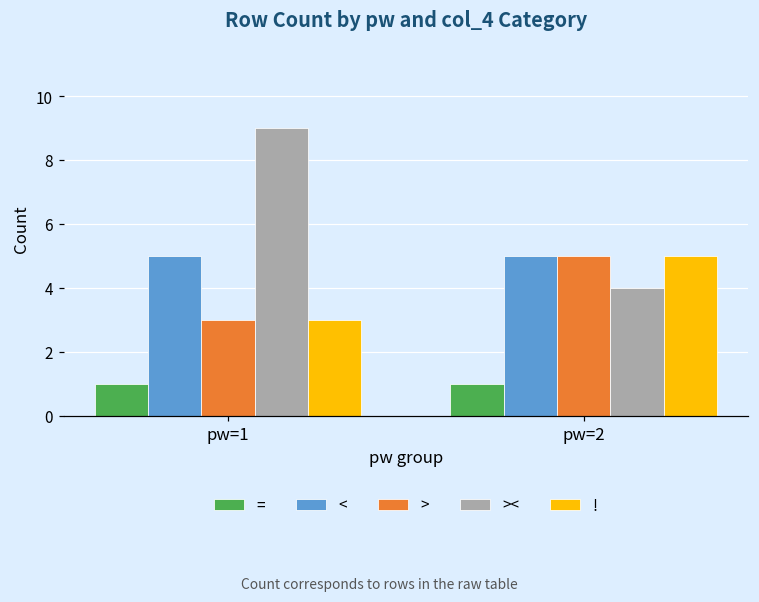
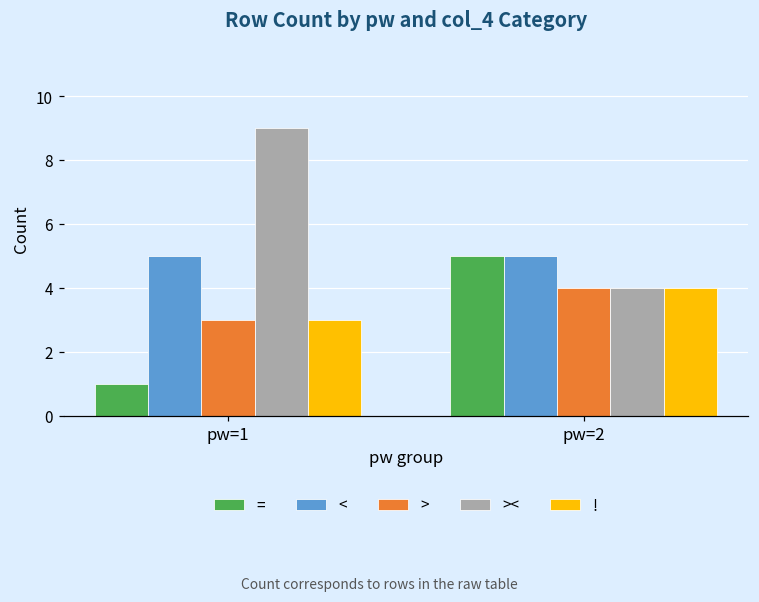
  {
    "=": {
      "pw=1": 1,
-     "pw=2": 1
+     "pw=2": 5
    },
    "<": {
      "pw=1": 5,
      "pw=2": 5
    },
    ">": {
      "pw=1": 3,
-     "pw=2": 5
+     "pw=2": 4
    },
    "><": {
      "pw=1": 9,
      "pw=2": 4
    },
    "!": {
      "pw=1": 3,
-     "pw=2": 5
+     "pw=2": 4
    }
  }
